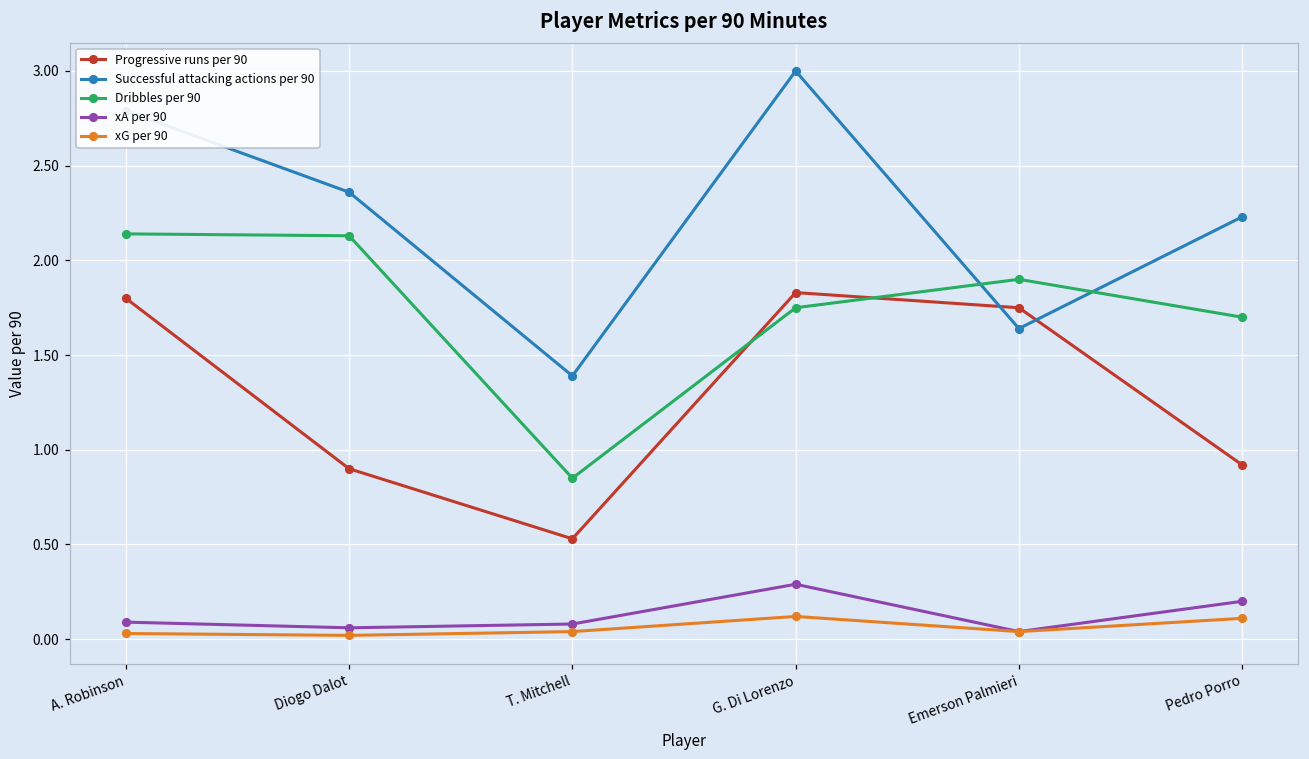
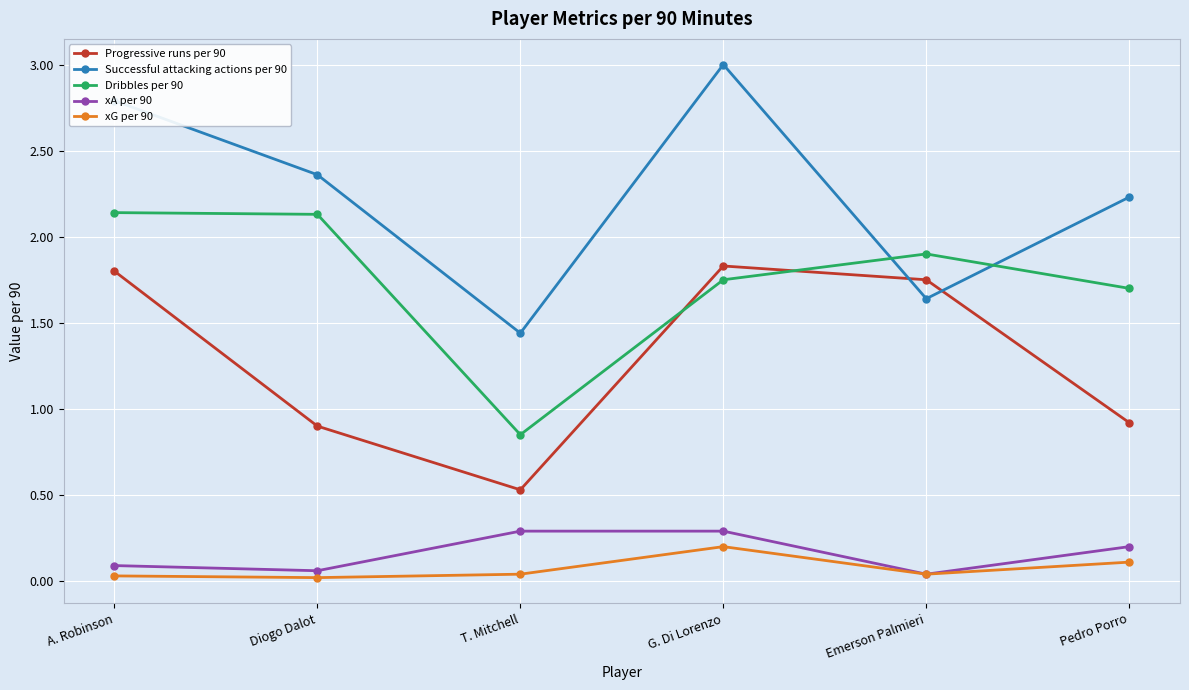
  {
    "Progressive runs per 90": {
      "A. Robinson": 1.80,
      "Diogo Dalot": 0.90,
      "T. Mitchell": 0.53,
      "G. Di Lorenzo": 1.83,
      "Emerson Palmieri": 1.75,
      "Pedro Porro": 0.92
    },
    "Successful attacking actions per 90": {
      "Diogo Dalot": 2.36,
-     "T. Mitchell": 1.39,
+     "T. Mitchell": 1.44,
      "G. Di Lorenzo": 3.00,
      "Emerson Palmieri": 1.64,
      "Pedro Porro": 2.23
    },
    "Dribbles per 90": {
      "A. Robinson": 2.14,
      "Diogo Dalot": 2.13,
      "T. Mitchell": 0.85,
      "G. Di Lorenzo": 1.75,
      "Emerson Palmieri": 1.90,
      "Pedro Porro": 1.70
    },
    "xA per 90": {
      "A. Robinson": 0.09,
      "Diogo Dalot": 0.06,
-     "T. Mitchell": 0.08,
+     "T. Mitchell": 0.29,
      "G. Di Lorenzo": 0.29,
      "Pedro Porro": 0.20
    },
    "xG per 90": {
      "A. Robinson": 0.03,
      "Diogo Dalot": 0.02,
      "T. Mitchell": 0.04,
-     "G. Di Lorenzo": 0.12,
+     "G. Di Lorenzo": 0.20,
      "Pedro Porro": 0.11
    }
  }
